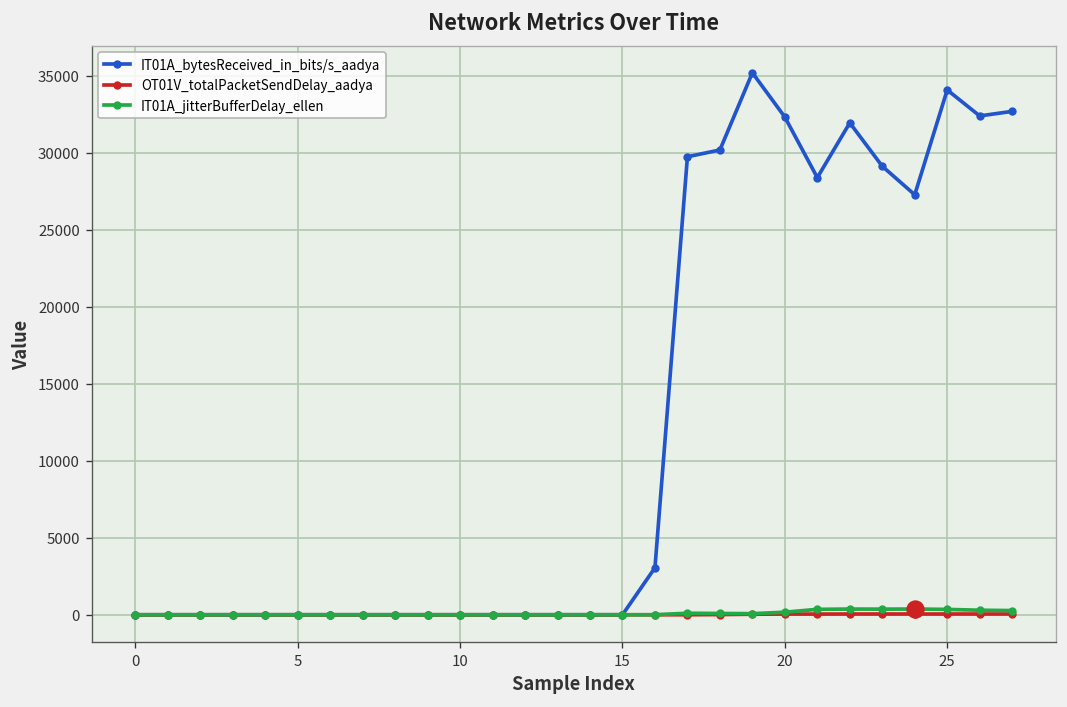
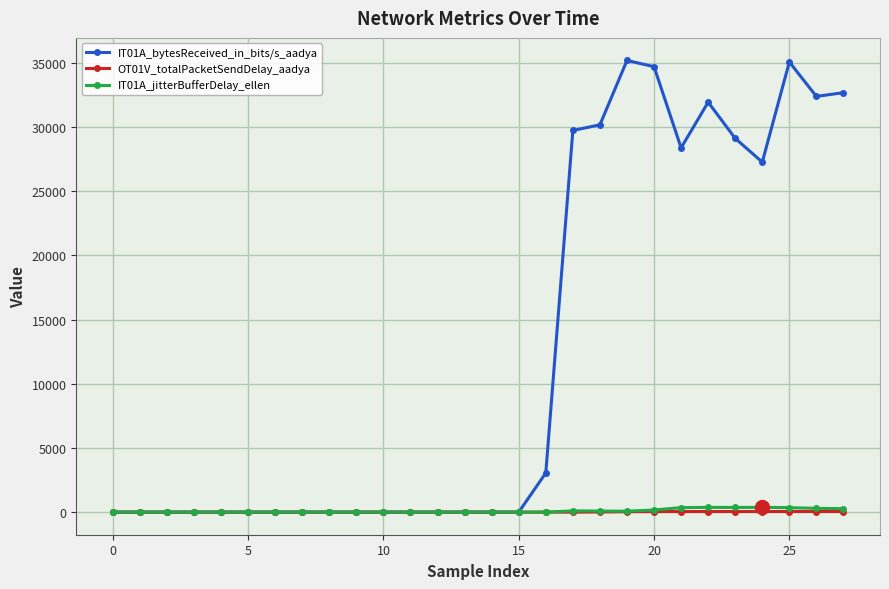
  {
    "IT01A_bytesReceived_in_bits/s_aadya": {
-     "20": 32300,
-     "25": 34100
+     "20": 34700,
+     "25": 35100
    },
    "IT01A_jitterBufferDelay_ellen": {
      "25": 300
    }
  }
